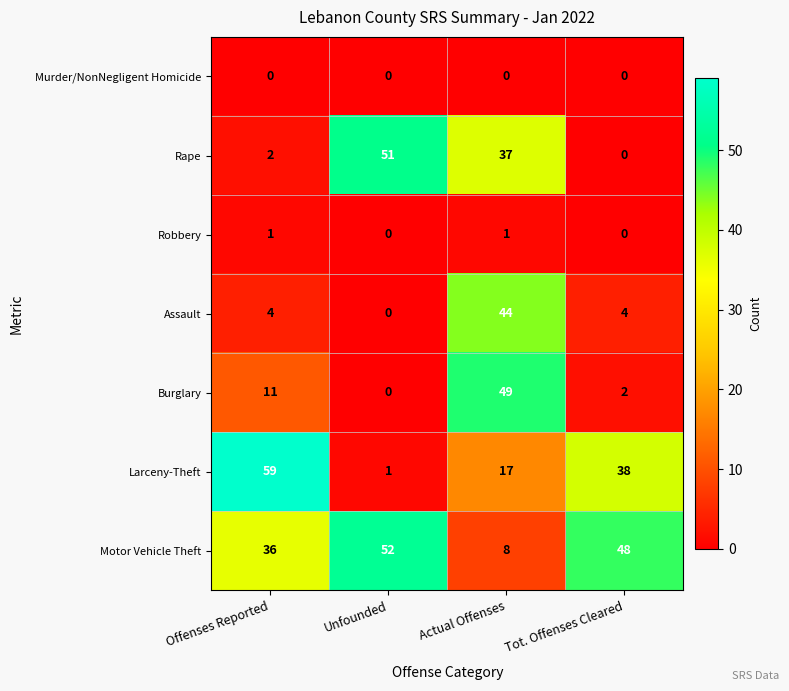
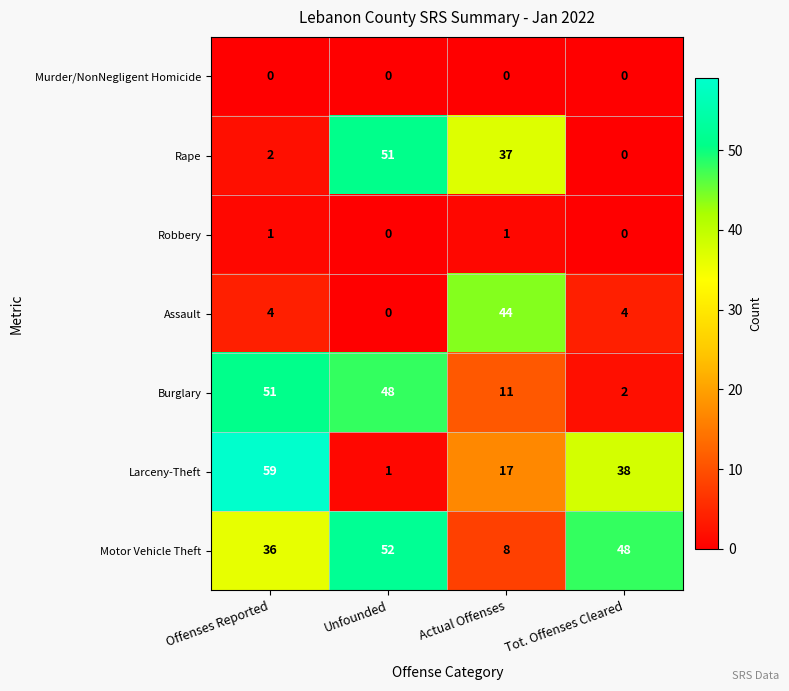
  {
    "Murder/NonNegligent Homicide": {
      "Offenses Reported": 0,
      "Unfounded": 0,
      "Actual Offenses": 0,
      "Tot. Offenses Cleared": 0
    },
    "Rape": {
      "Offenses Reported": 2,
      "Unfounded": 51,
      "Actual Offenses": 37,
      "Tot. Offenses Cleared": 0
    },
    "Robbery": {
      "Offenses Reported": 1,
      "Unfounded": 0,
      "Actual Offenses": 1,
      "Tot. Offenses Cleared": 0
    },
    "Assault": {
      "Offenses Reported": 4,
      "Unfounded": 0,
      "Actual Offenses": 44,
      "Tot. Offenses Cleared": 4
    },
    "Burglary": {
-     "Offenses Reported": 11,
-     "Unfounded": 0,
-     "Actual Offenses": 49,
+     "Offenses Reported": 51,
+     "Unfounded": 48,
+     "Actual Offenses": 11,
      "Tot. Offenses Cleared": 2
    },
    "Larceny-Theft": {
      "Offenses Reported": 59,
      "Unfounded": 1,
      "Actual Offenses": 17,
      "Tot. Offenses Cleared": 38
    },
    "Motor Vehicle Theft": {
      "Offenses Reported": 36,
      "Unfounded": 52,
      "Actual Offenses": 8,
      "Tot. Offenses Cleared": 48
    }
  }
